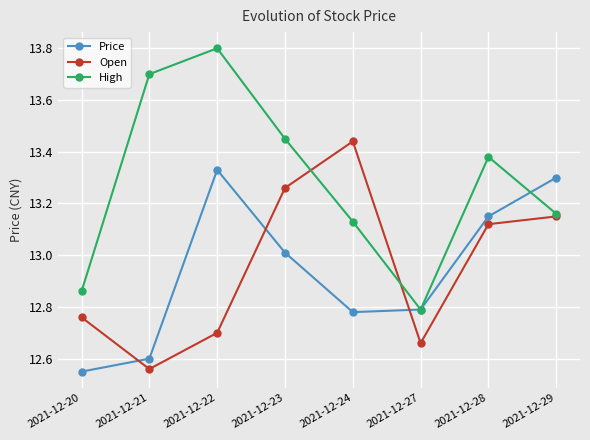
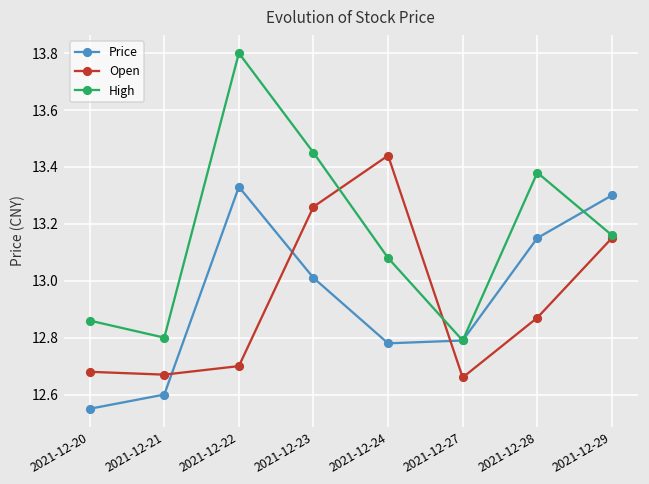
  {
    "Price": {
      "2021-12-20": 12.55,
      "2021-12-21": 12.60,
      "2021-12-22": 13.33,
      "2021-12-23": 13.01,
      "2021-12-24": 12.78,
      "2021-12-28": 13.15,
      "2021-12-29": 13.30
    },
    "Open": {
-     "2021-12-20": 12.76,
-     "2021-12-21": 12.56,
+     "2021-12-20": 12.68,
+     "2021-12-21": 12.67,
      "2021-12-22": 12.70,
      "2021-12-23": 13.26,
      "2021-12-24": 13.44,
      "2021-12-27": 12.66,
-     "2021-12-28": 13.12,
+     "2021-12-28": 12.87,
      "2021-12-29": 13.15
    },
    "High": {
      "2021-12-20": 12.86,
-     "2021-12-21": 13.7,
+     "2021-12-21": 12.8,
      "2021-12-22": 13.80,
      "2021-12-23": 13.45,
-     "2021-12-24": 13.13,
+     "2021-12-24": 13.08,
      "2021-12-28": 13.38,
      "2021-12-29": 13.16
    }
  }
